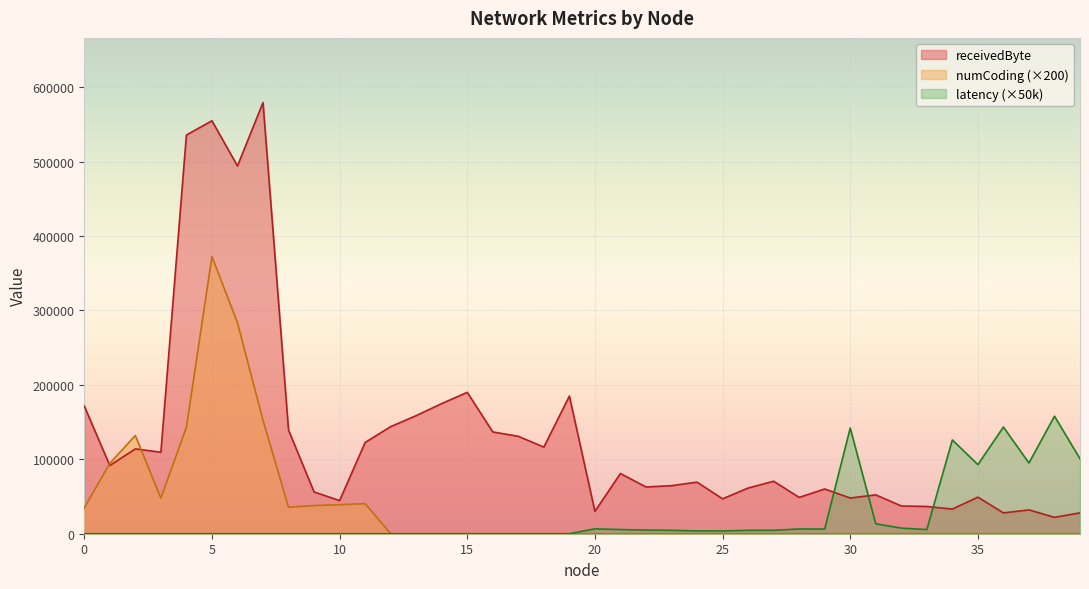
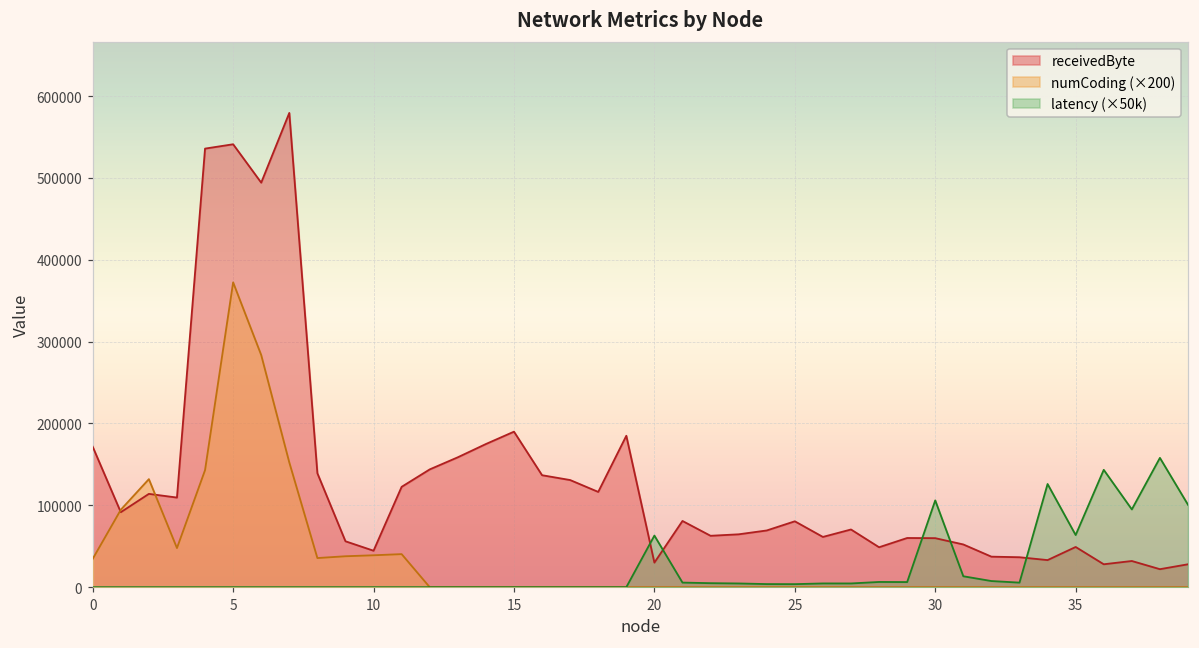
  {
    "receivedByte": {
      "0": 170000,
-     "5": 550000,
+     "5": 540000,
      "10": 40000,
      "15": 190000,
      "20": 30000,
-     "25": 50000,
-     "30": 50000,
+     "25": 80000,
+     "30": 60000,
      "35": 50000
    },
    "numCoding (×200)": {
      "0": 30000,
      "5": 370000,
      "10": 40000,
      "20": 0,
      "25": 0,
      "30": 0,
      "35": 0
    },
    "latency (×50k)": {
      "0": 0,
      "5": 0,
      "10": 0,
-     "20": 10000,
+     "20": 60000,
      "25": 0,
-     "30": 140000,
-     "35": 90000
+     "30": 110000,
+     "35": 60000
    }
  }
